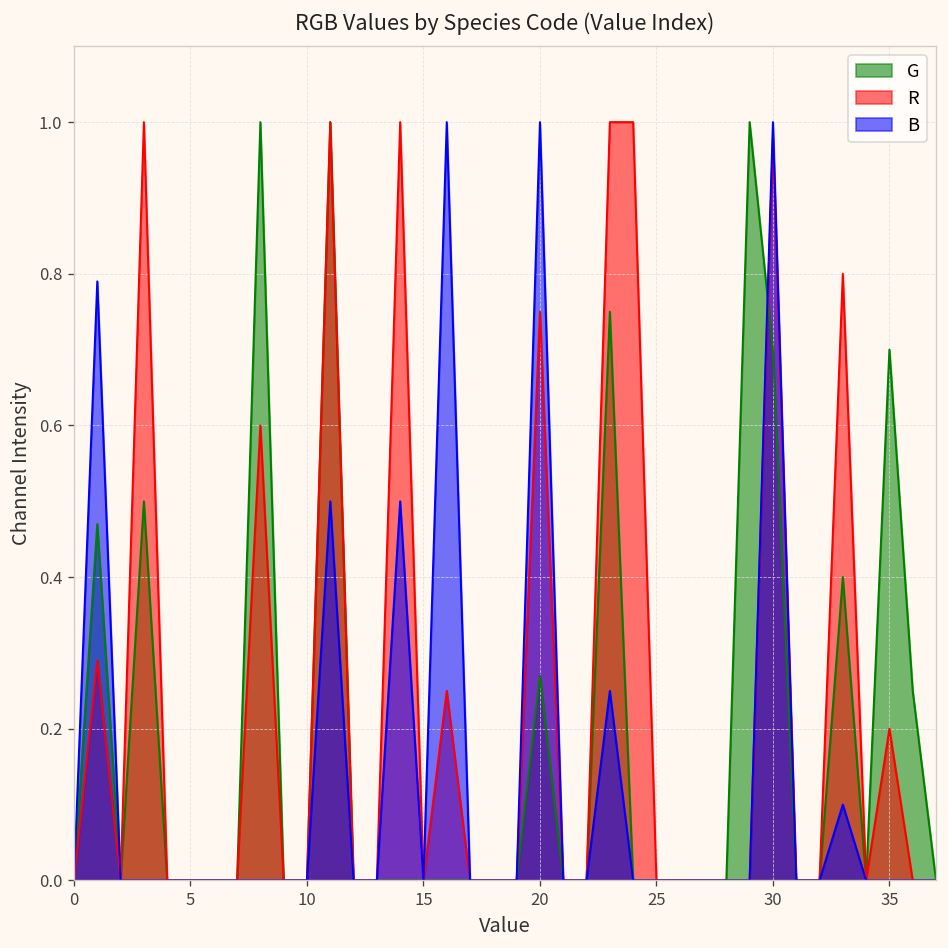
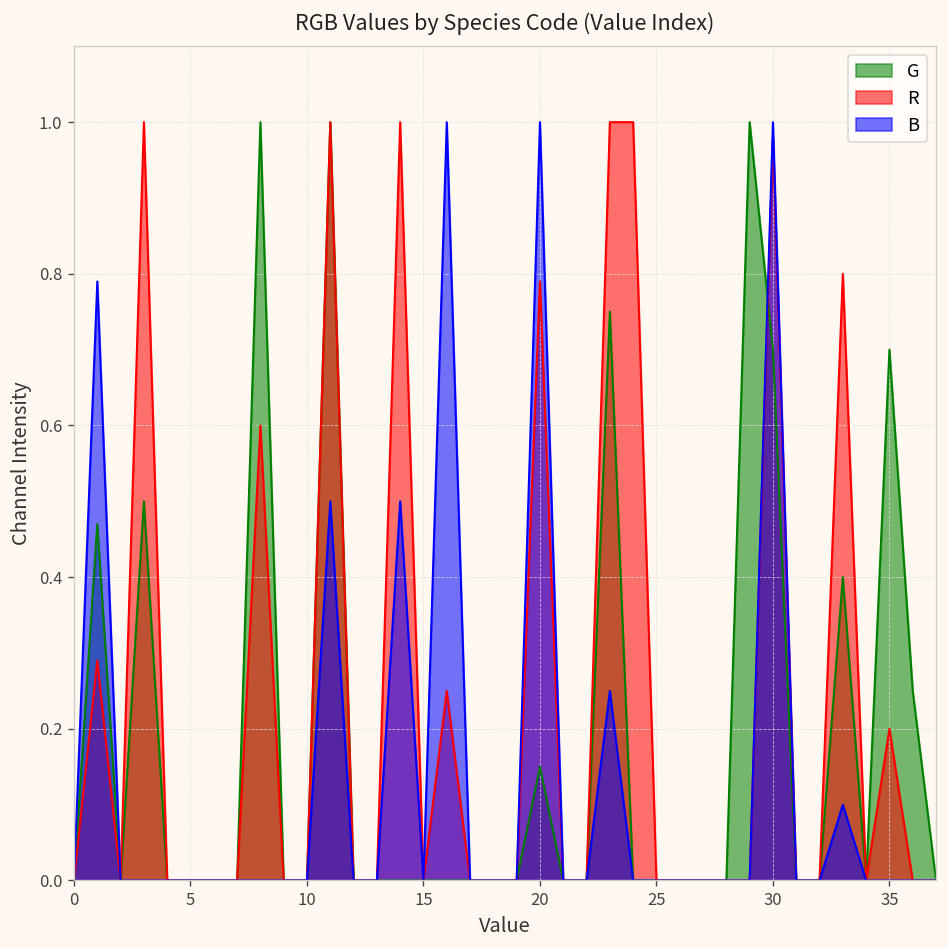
  {
    "G": {
-     "20": 0.27,
+     "20": 0.15,
      "30": 0.70,
      "35": 0.70
    },
    "R": {
-     "20": 0.75,
+     "20": 0.79,
      "30": 0.98,
      "35": 0.20
    },
    "B": {
      "20": 1.00,
      "30": 1.00,
      "35": 0.00
    }
  }
